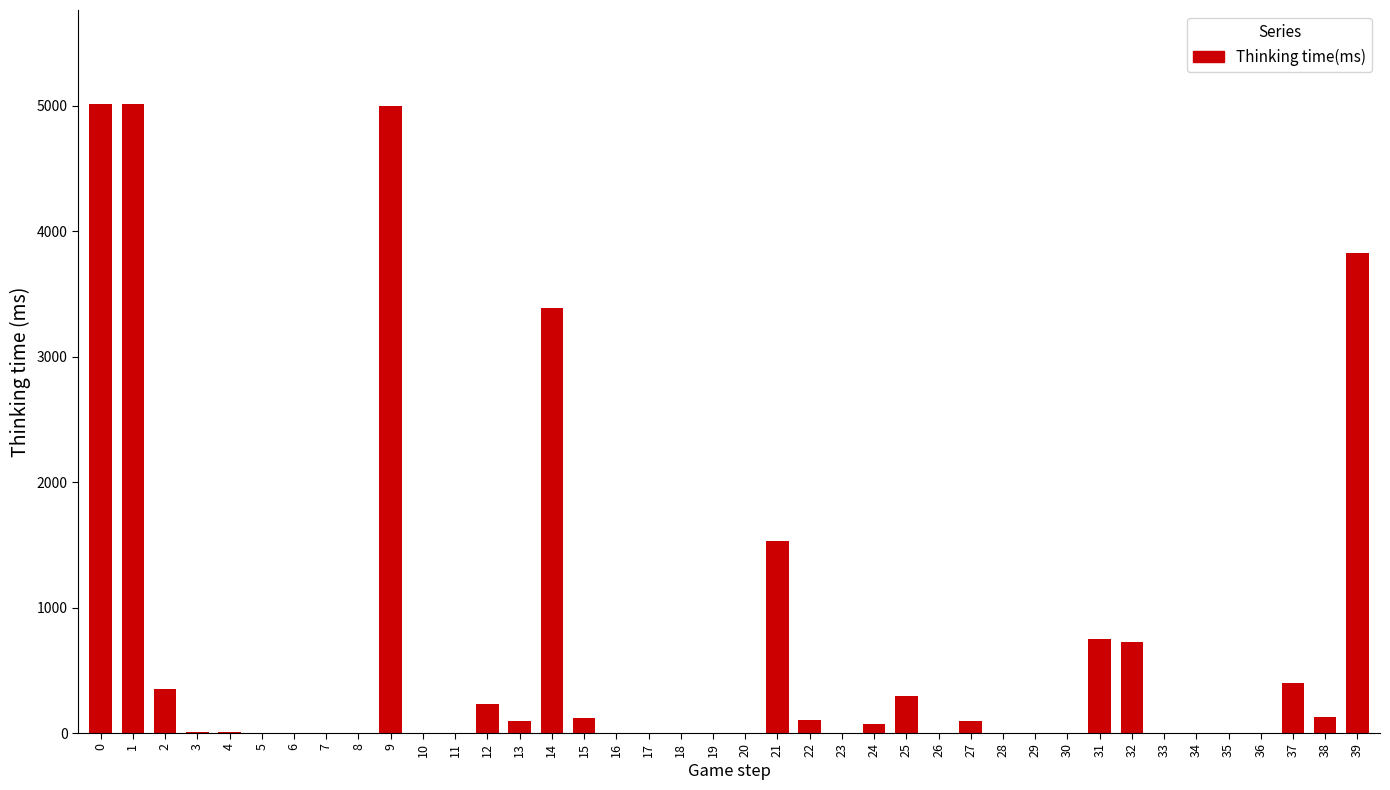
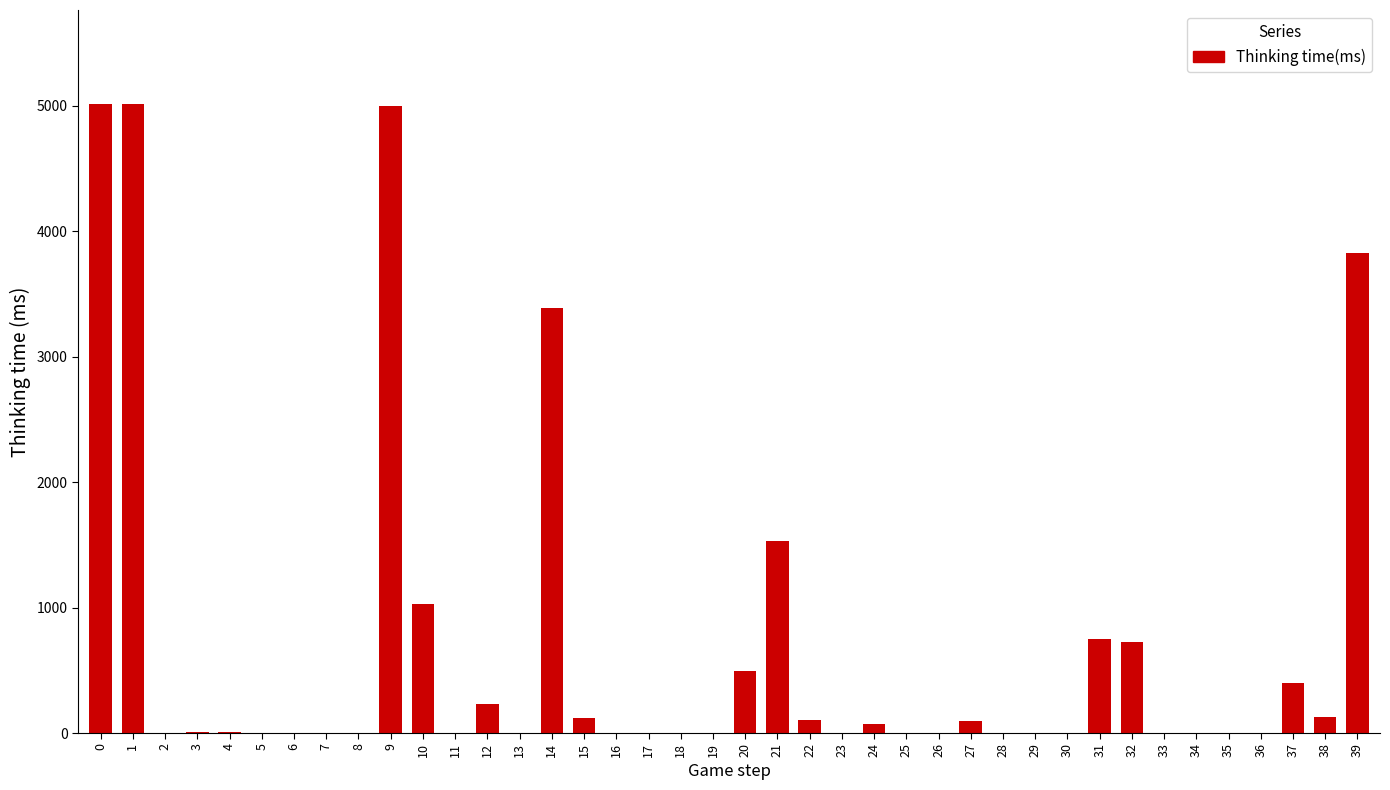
  {
    "0": 5010,
    "1": 5010,
-   "2": 350,
+   "2": 0,
    "9": 5000,
-   "10": 0,
+   "10": 1030,
    "11": 0,
    "12": 230,
-   "13": 100,
+   "13": 0,
    "14": 3390,
    "15": 120,
    "16": 0,
    "18": 0,
-   "20": 0,
+   "20": 490,
    "21": 1530,
    "22": 100,
    "24": 70,
-   "25": 300,
+   "25": 0,
    "26": 0,
    "27": 90,
    "28": 0,
    "31": 750,
    "32": 730,
    "35": 0,
    "36": 0,
    "37": 400,
    "38": 130,
    "39": 3820
  }
